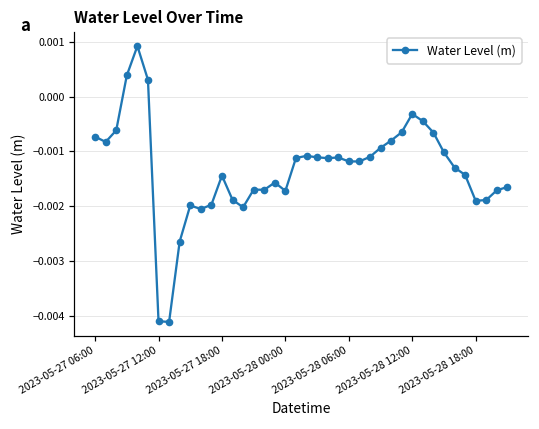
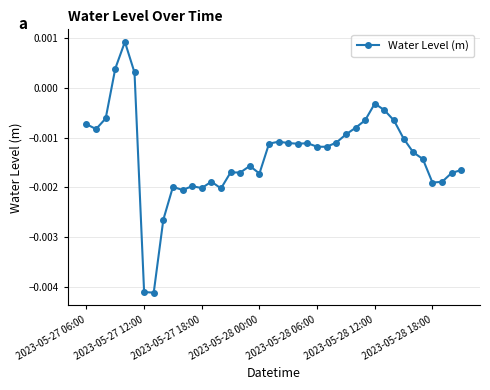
  {
    "2023-05-27 06:00": -0.0007,
    "2023-05-27 12:00": -0.0041,
-   "2023-05-27 18:00": -0.0014,
+   "2023-05-27 18:00": -0.0020,
    "2023-05-28 00:00": -0.0017,
    "2023-05-28 06:00": -0.0012,
    "2023-05-28 12:00": -0.0003,
    "2023-05-28 18:00": -0.0019
  }
